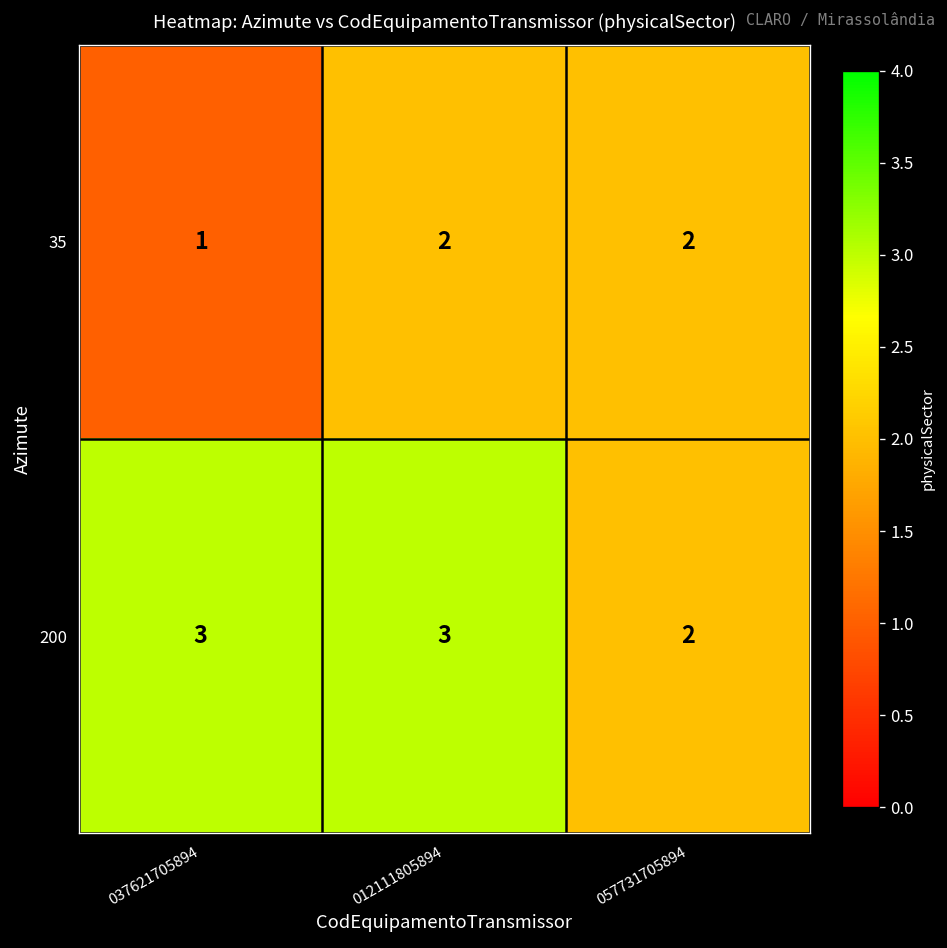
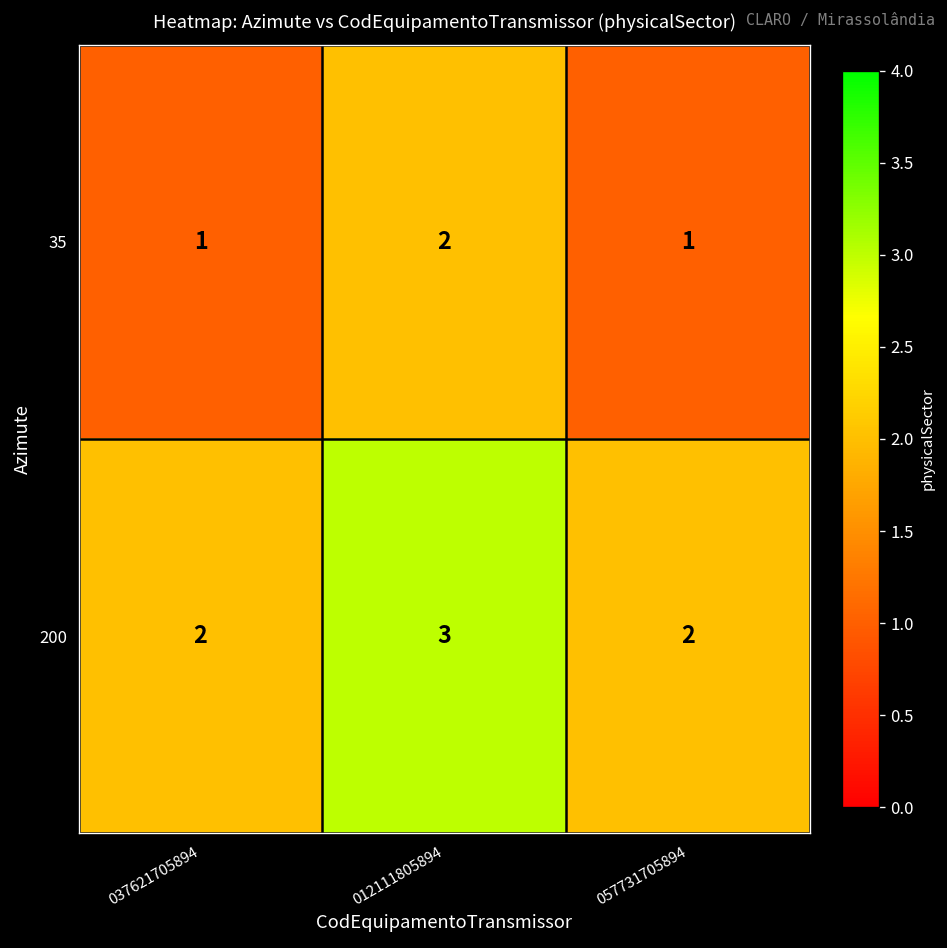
  {
    "35": {
      "037621705894": 1,
      "012111805894": 2,
-     "057731705894": 2
+     "057731705894": 1
    },
    "200": {
-     "037621705894": 3,
+     "037621705894": 2,
      "012111805894": 3,
      "057731705894": 2
    }
  }
